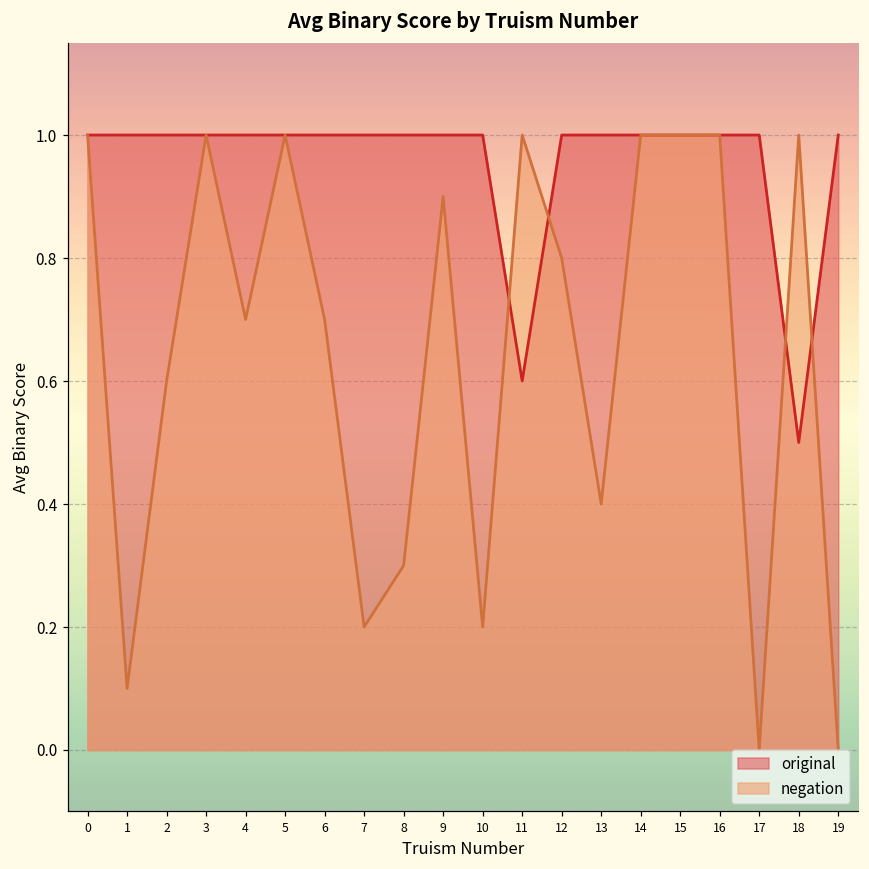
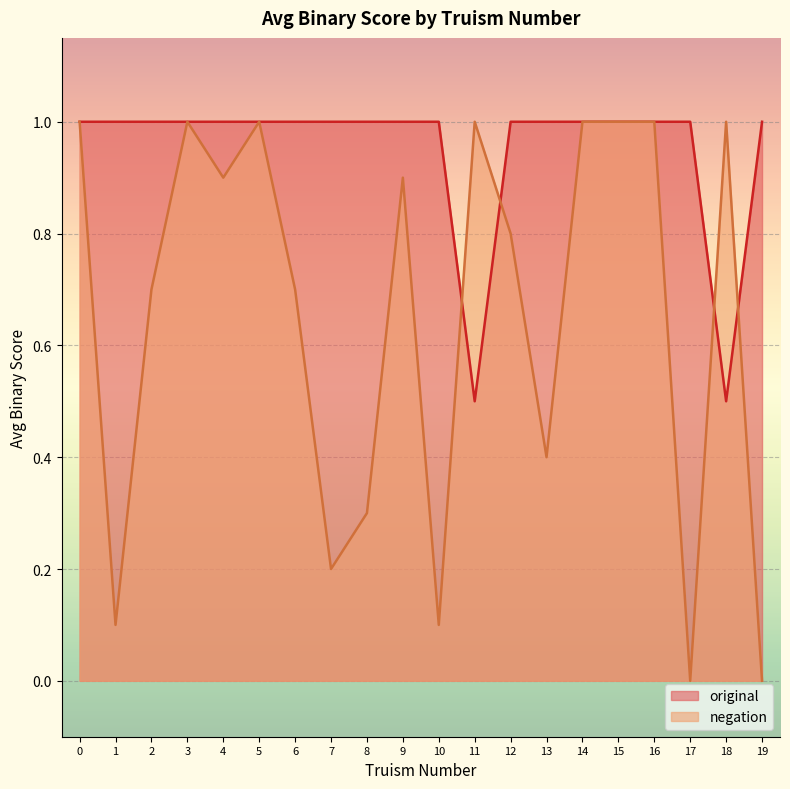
  {
    "original": {
      "1": 1.0,
      "2": 1.0,
      "4": 1.0,
      "6": 1.0,
      "7": 1.0,
      "8": 1.0,
      "9": 1.0,
      "10": 1.0,
-     "11": 0.6,
+     "11": 0.5,
      "12": 1.0,
      "13": 1.0,
      "17": 1.0,
      "18": 0.5,
      "19": 1.0
    },
    "negation": {
      "1": 0.1,
-     "2": 0.6,
-     "4": 0.7,
+     "2": 0.7,
+     "4": 0.9,
      "6": 0.7,
      "7": 0.2,
      "8": 0.3,
      "9": 0.9,
-     "10": 0.2,
+     "10": 0.1,
      "11": 1.0,
      "12": 0.8,
      "13": 0.4,
      "17": 0.0,
      "18": 1.0,
      "19": 0.0
    }
  }
